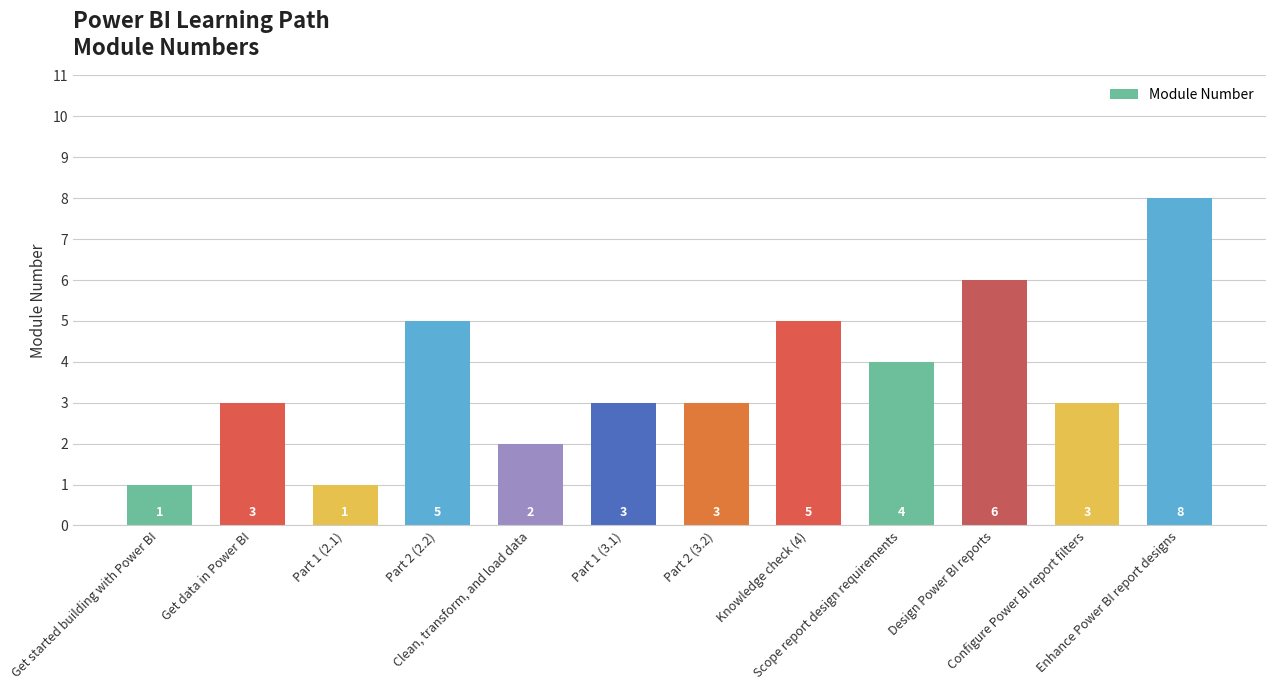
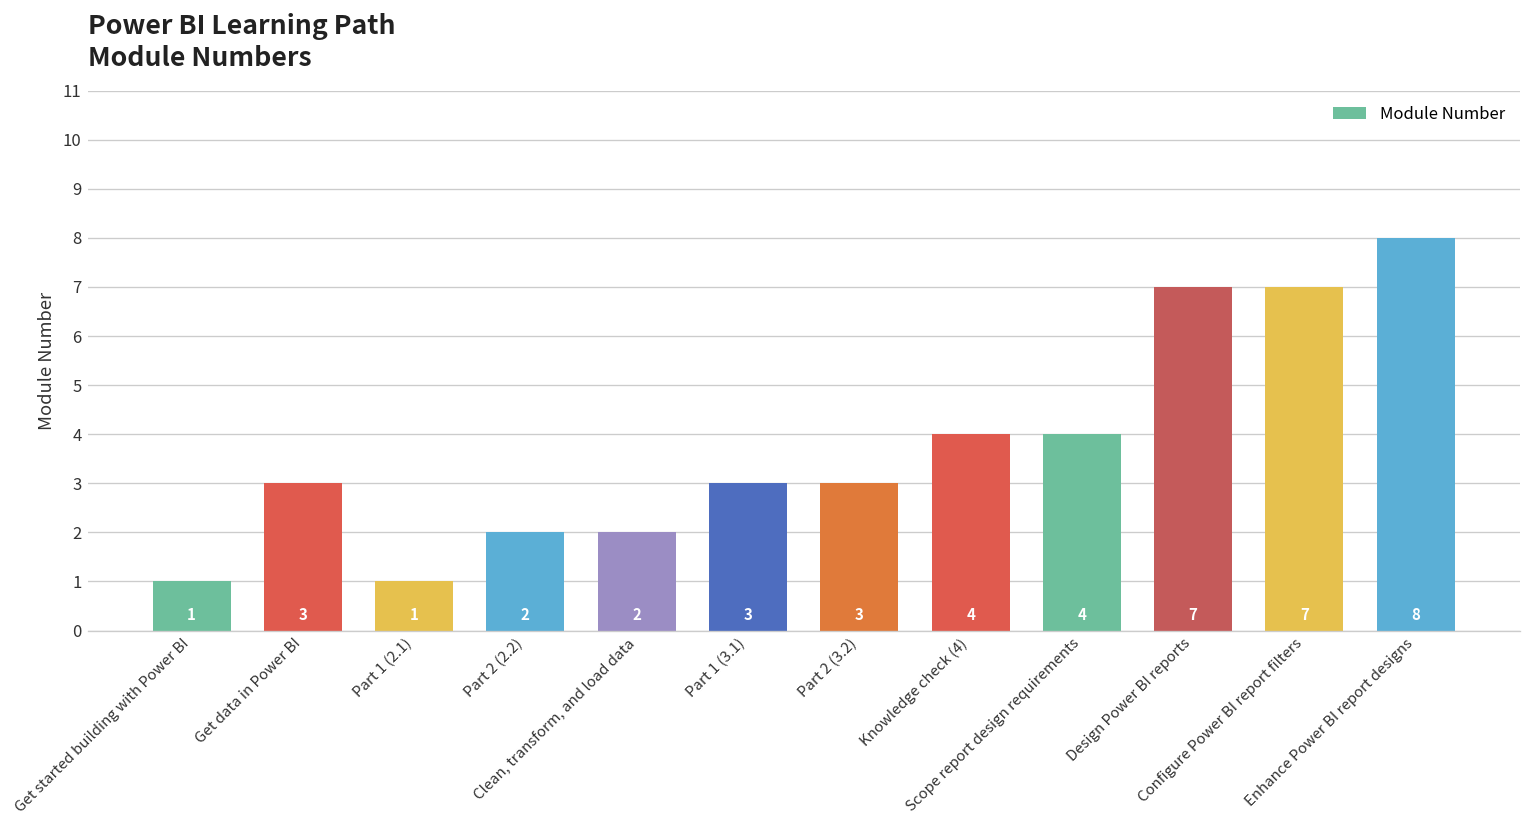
  {
    "Get started building with Power BI": 1,
    "Get data in Power BI": 3,
    "Part 1 (2.1)": 1,
-   "Part 2 (2.2)": 5,
+   "Part 2 (2.2)": 2,
    "Clean, transform, and load data": 2,
    "Part 1 (3.1)": 3,
    "Part 2 (3.2)": 3,
-   "Knowledge check (4)": 5,
+   "Knowledge check (4)": 4,
    "Scope report design requirements": 4,
-   "Design Power BI reports": 6,
-   "Configure Power BI report filters": 3,
+   "Design Power BI reports": 7,
+   "Configure Power BI report filters": 7,
    "Enhance Power BI report designs": 8
  }
